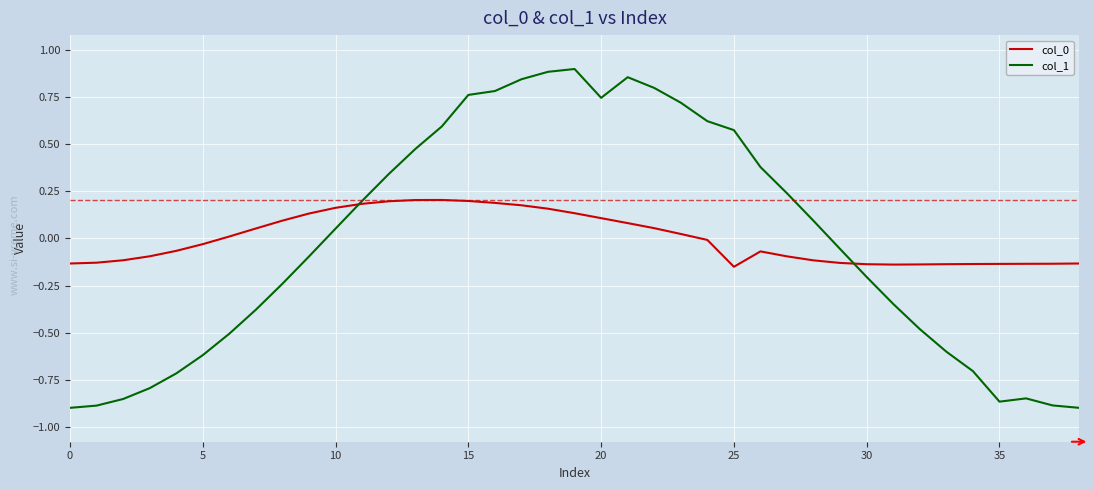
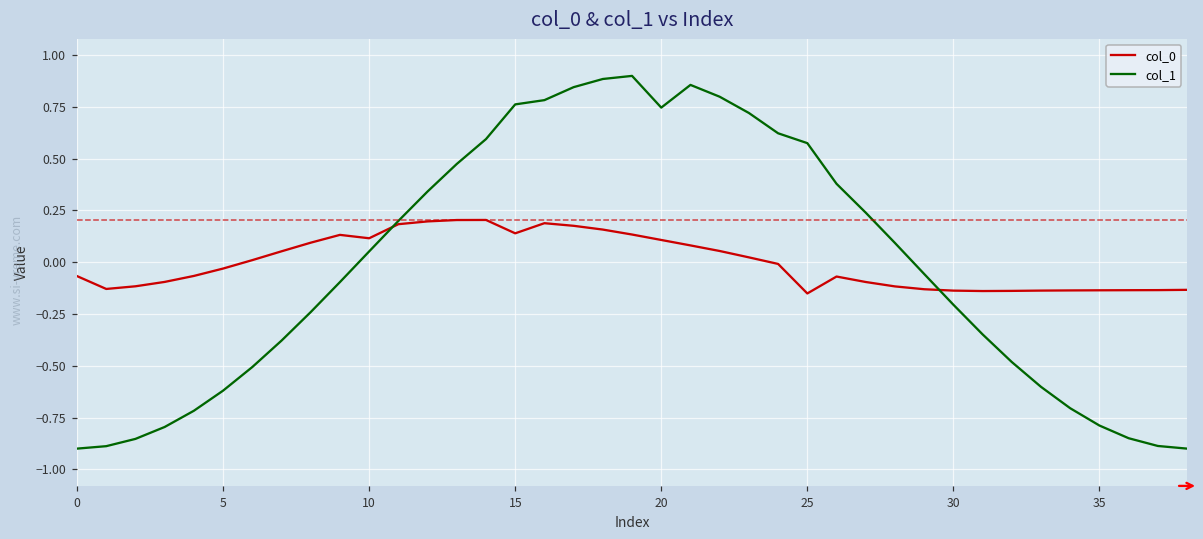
  {
    "col_0": {
-     "0": -0.13,
+     "0": -0.07,
      "5": -0.03,
-     "10": 0.16,
-     "15": 0.20,
+     "10": 0.12,
+     "15": 0.14,
      "20": 0.11,
      "25": -0.15,
      "30": -0.14,
      "35": -0.14
    },
    "col_1": {
      "0": -0.90,
      "5": -0.62,
      "10": 0.05,
      "15": 0.76,
      "20": 0.75,
      "25": 0.57,
      "30": -0.20,
-     "35": -0.87
+     "35": -0.79
    }
  }
